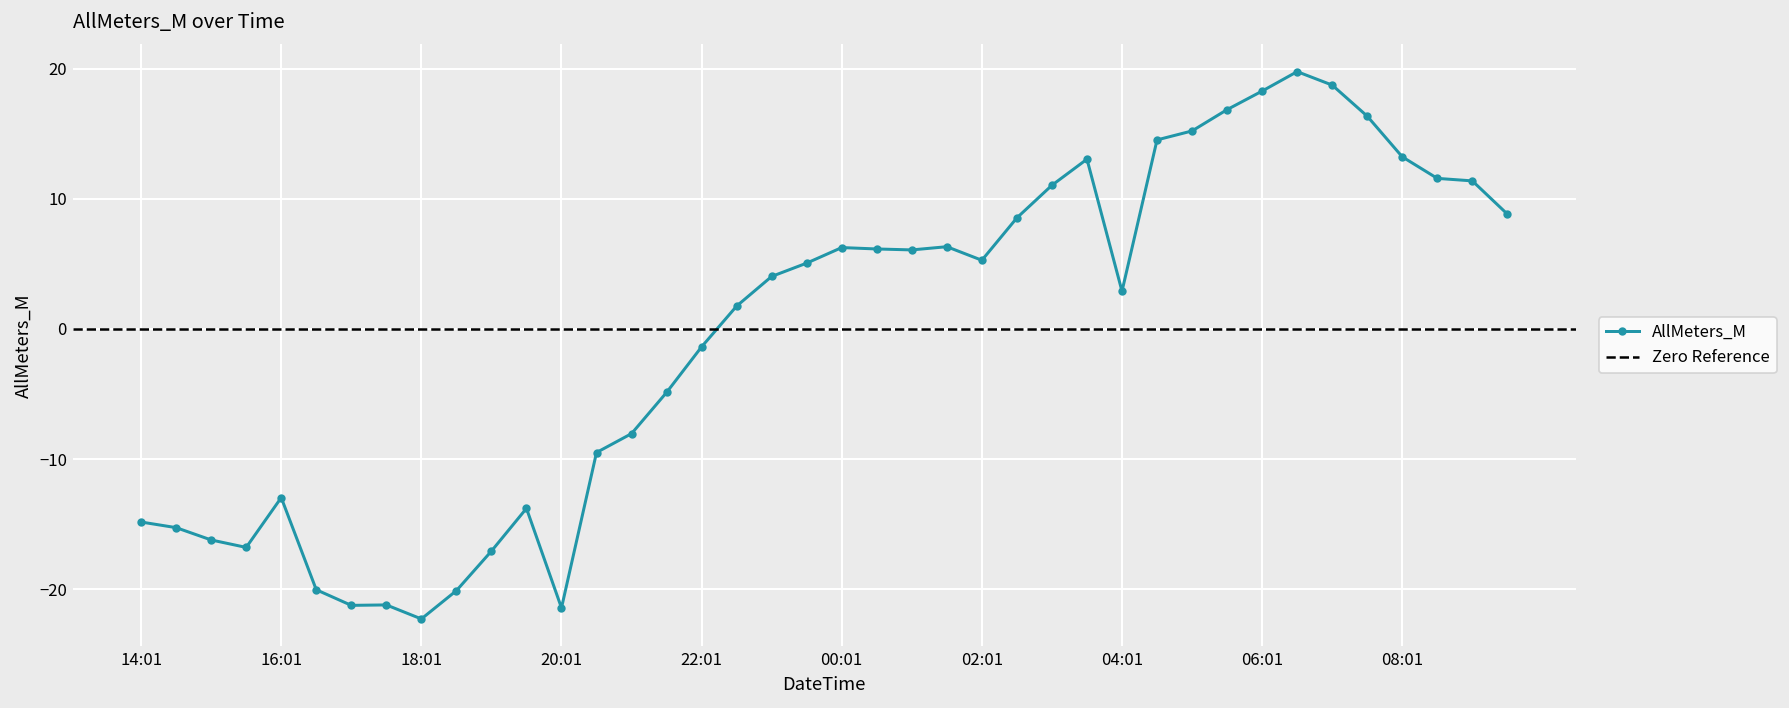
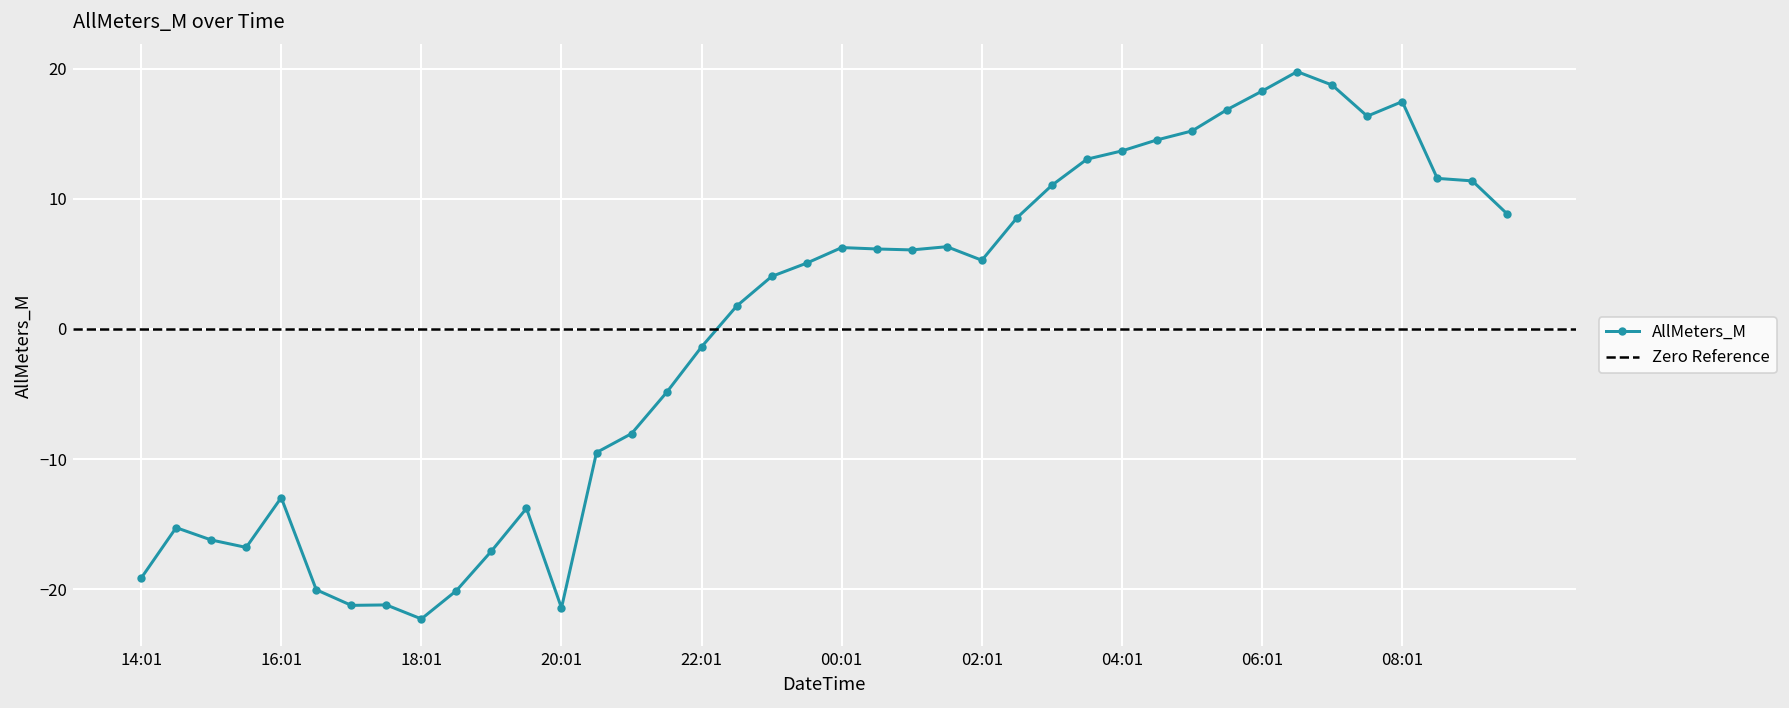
  {
-   "14:01": -14.8,
+   "14:01": -19.2,
    "16:01": -13.0,
    "18:01": -22.3,
    "20:01": -21.4,
    "22:01": -1.4,
    "00:01": 6.3,
    "02:01": 5.3,
-   "04:01": 2.9,
+   "04:01": 13.7,
    "06:01": 18.3,
-   "08:01": 13.2
+   "08:01": 17.5
  }
